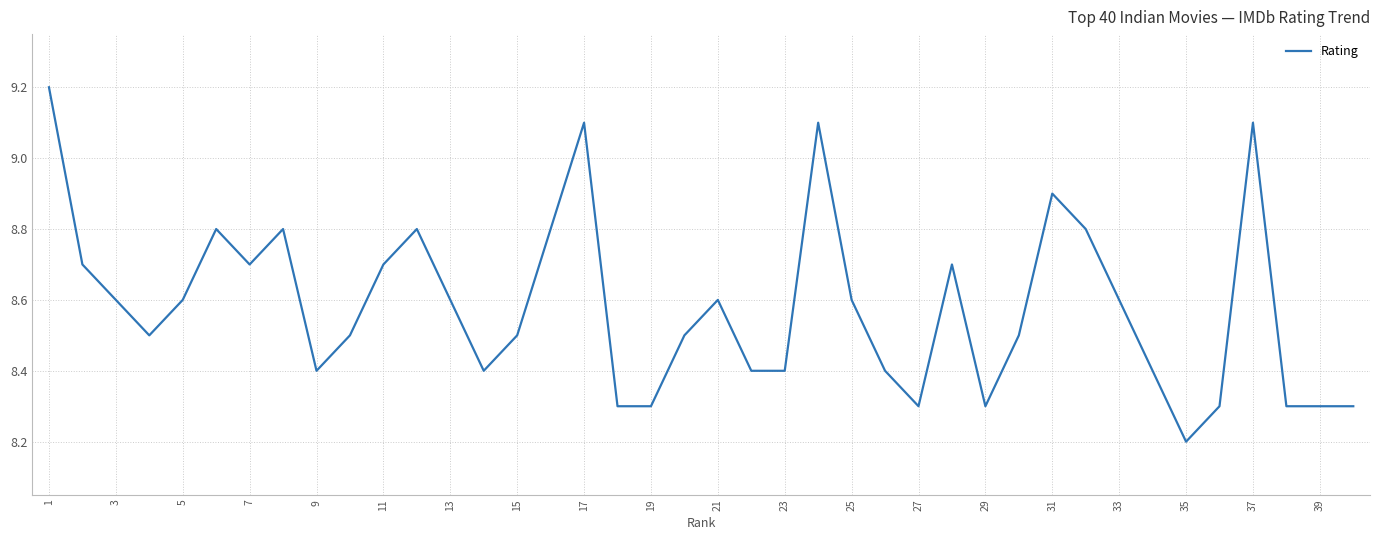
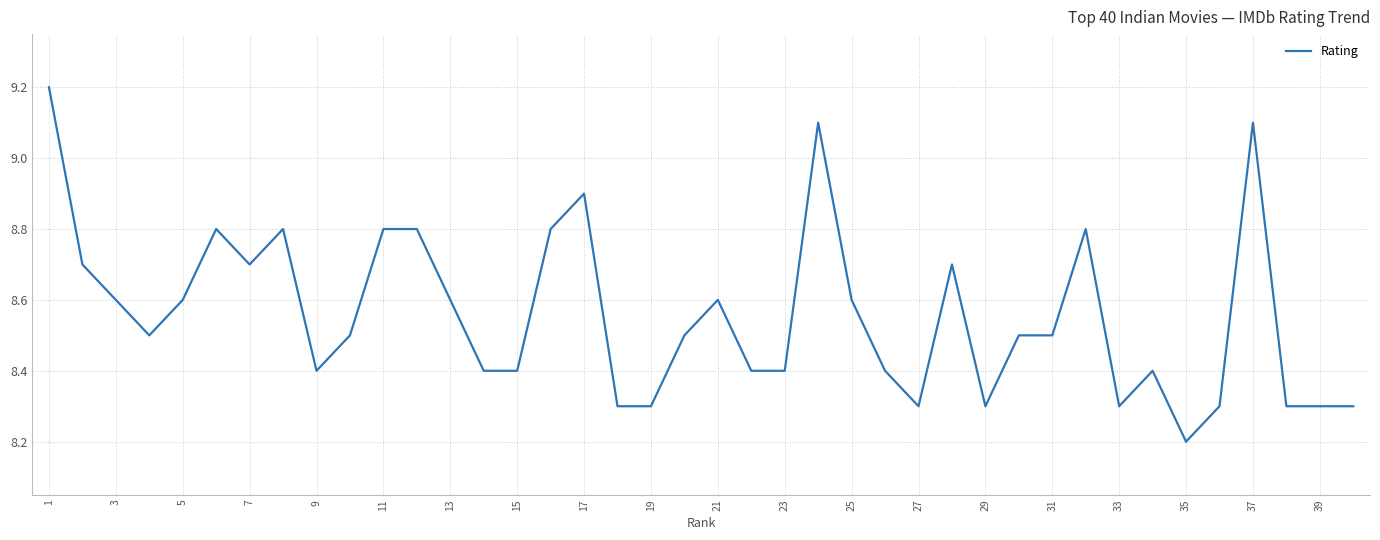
  {
    "1": 9.2,
    "3": 8.6,
    "5": 8.6,
    "7": 8.7,
    "9": 8.4,
-   "11": 8.7,
+   "11": 8.8,
    "13": 8.6,
-   "15": 8.5,
-   "17": 9.1,
+   "15": 8.4,
+   "17": 8.9,
    "19": 8.3,
    "21": 8.6,
    "23": 8.4,
    "25": 8.6,
    "27": 8.3,
    "29": 8.3,
-   "31": 8.9,
-   "33": 8.6,
+   "31": 8.5,
+   "33": 8.3,
    "35": 8.2,
    "37": 9.1,
    "39": 8.3
  }
